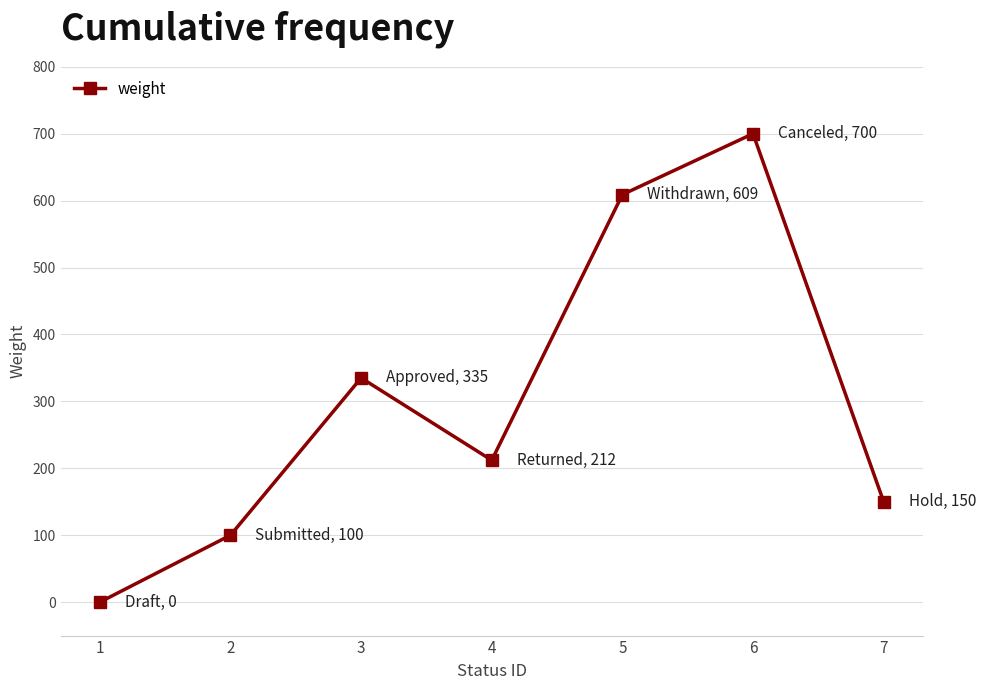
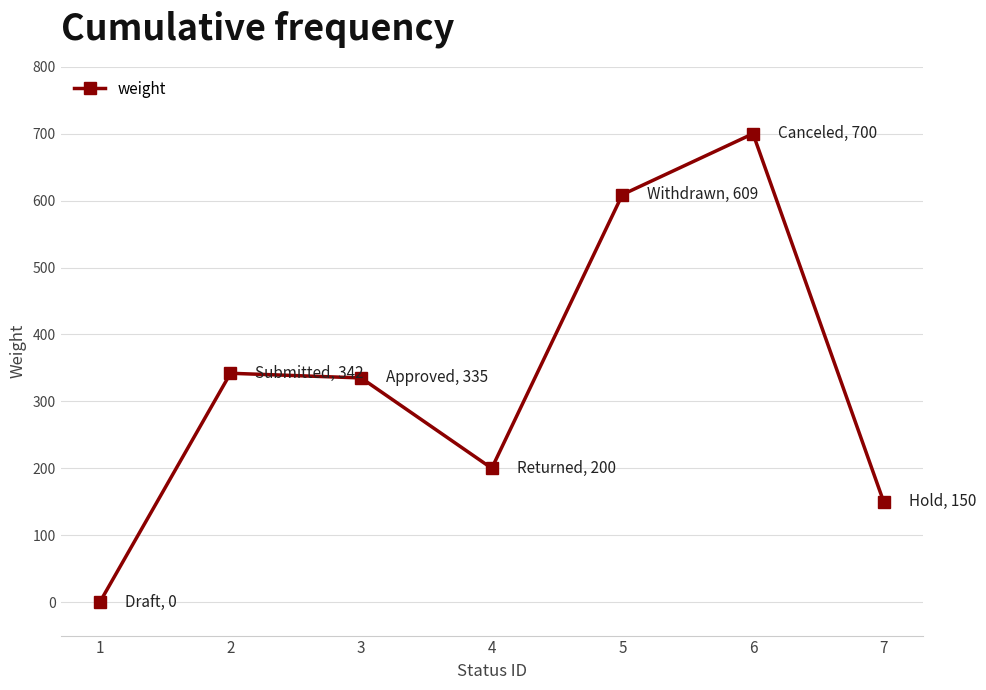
  {
    "1": 0,
-   "2": 100,
+   "2": 342,
    "3": 335,
-   "4": 212,
+   "4": 200,
    "5": 609,
    "6": 700,
    "7": 150
  }
